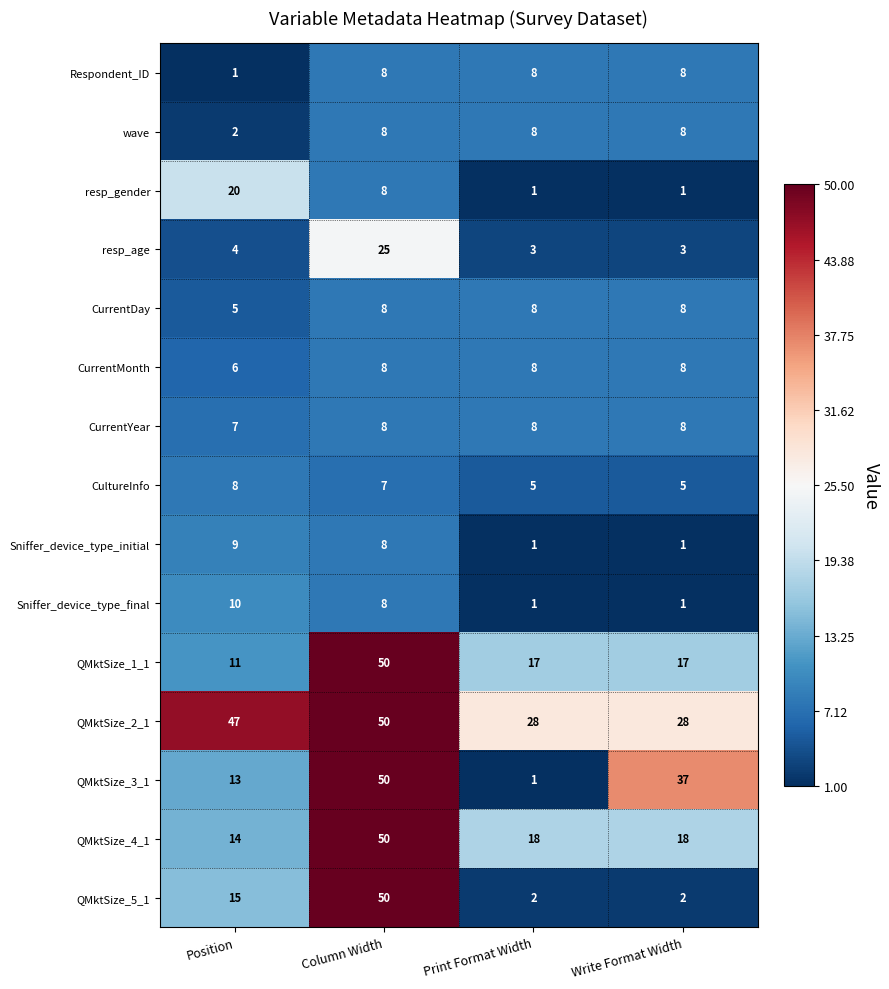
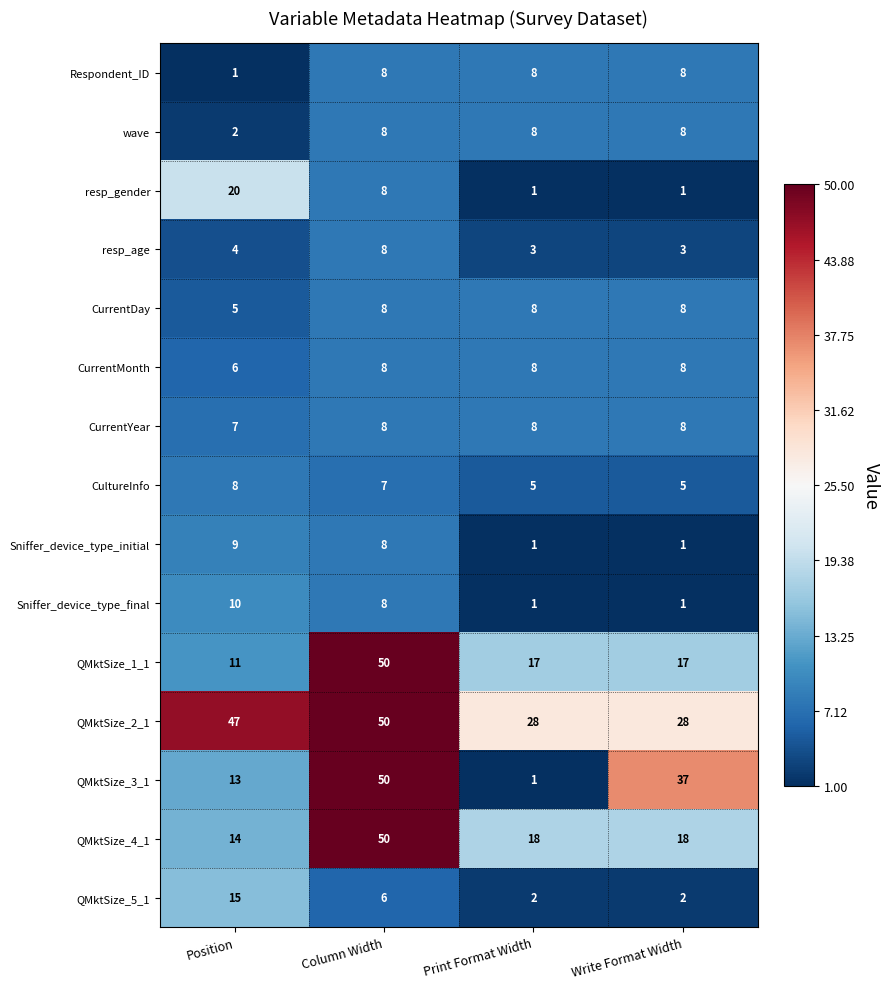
  {
    "Respondent_ID": {
      "Position": 1,
      "Column Width": 8,
      "Print Format Width": 8,
      "Write Format Width": 8
    },
    "wave": {
      "Position": 2,
      "Column Width": 8,
      "Print Format Width": 8,
      "Write Format Width": 8
    },
    "resp_gender": {
      "Position": 20,
      "Column Width": 8,
      "Print Format Width": 1,
      "Write Format Width": 1
    },
    "resp_age": {
      "Position": 4,
-     "Column Width": 25,
+     "Column Width": 8,
      "Print Format Width": 3,
      "Write Format Width": 3
    },
    "CurrentDay": {
      "Position": 5,
      "Column Width": 8,
      "Print Format Width": 8,
      "Write Format Width": 8
    },
    "CurrentMonth": {
      "Position": 6,
      "Column Width": 8,
      "Print Format Width": 8,
      "Write Format Width": 8
    },
    "CurrentYear": {
      "Position": 7,
      "Column Width": 8,
      "Print Format Width": 8,
      "Write Format Width": 8
    },
    "CultureInfo": {
      "Position": 8,
      "Column Width": 7,
      "Print Format Width": 5,
      "Write Format Width": 5
    },
    "Sniffer_device_type_initial": {
      "Position": 9,
      "Column Width": 8,
      "Print Format Width": 1,
      "Write Format Width": 1
    },
    "Sniffer_device_type_final": {
      "Position": 10,
      "Column Width": 8,
      "Print Format Width": 1,
      "Write Format Width": 1
    },
    "QMktSize_1_1": {
      "Position": 11,
      "Column Width": 50,
      "Print Format Width": 17,
      "Write Format Width": 17
    },
    "QMktSize_2_1": {
      "Position": 47,
      "Column Width": 50,
      "Print Format Width": 28,
      "Write Format Width": 28
    },
    "QMktSize_3_1": {
      "Position": 13,
      "Column Width": 50,
      "Print Format Width": 1,
      "Write Format Width": 37
    },
    "QMktSize_4_1": {
      "Position": 14,
      "Column Width": 50,
      "Print Format Width": 18,
      "Write Format Width": 18
    },
    "QMktSize_5_1": {
      "Position": 15,
-     "Column Width": 50,
+     "Column Width": 6,
      "Print Format Width": 2,
      "Write Format Width": 2
    }
  }
